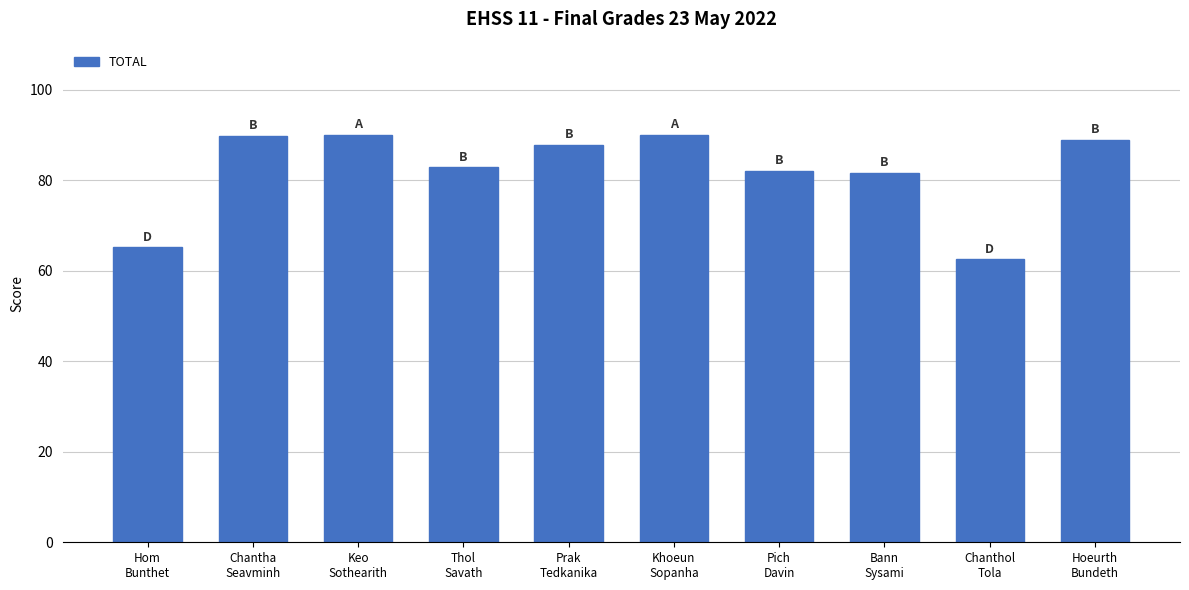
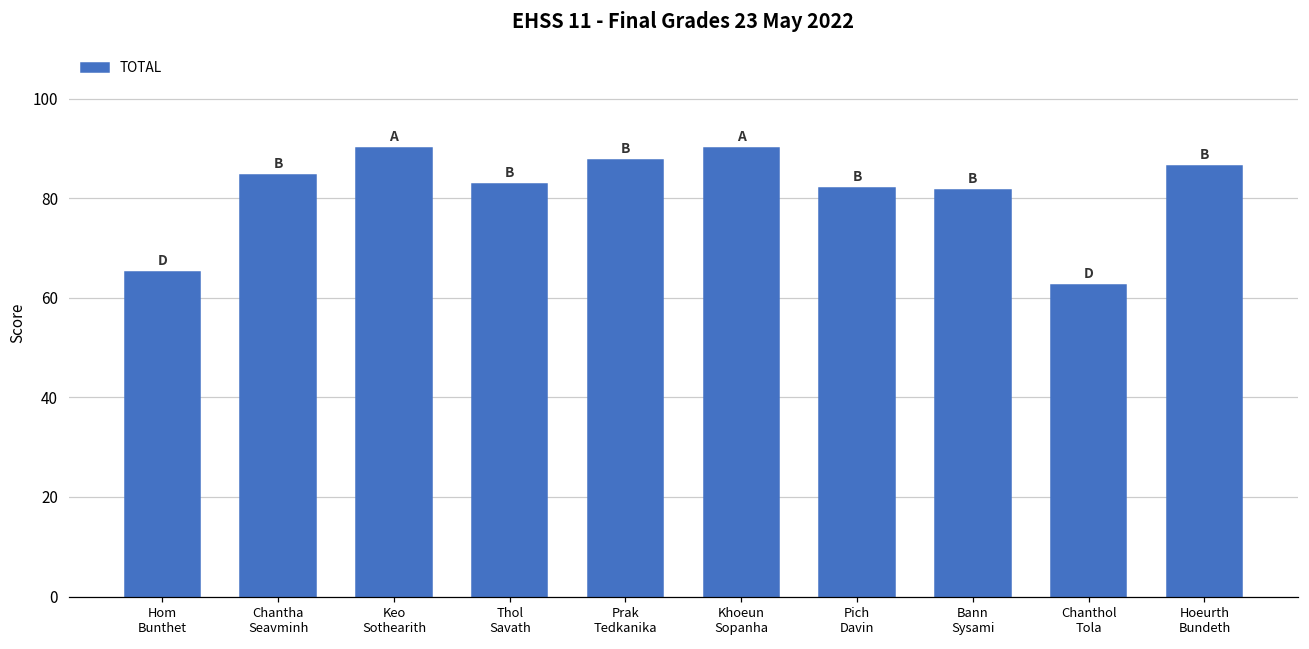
  {
    "Hom Bunthet": 65,
-   "Chantha Seavminh": 90,
+   "Chantha Seavminh": 85,
    "Keo Sothearith": 90,
    "Thol Savath": 83,
    "Prak Tedkanika": 88,
    "Khoeun Sopanha": 90,
    "Pich Davin": 82,
    "Bann Sysami": 82,
    "Chanthol Tola": 63,
-   "Hoeurth Bundeth": 89
+   "Hoeurth Bundeth": 87
  }
